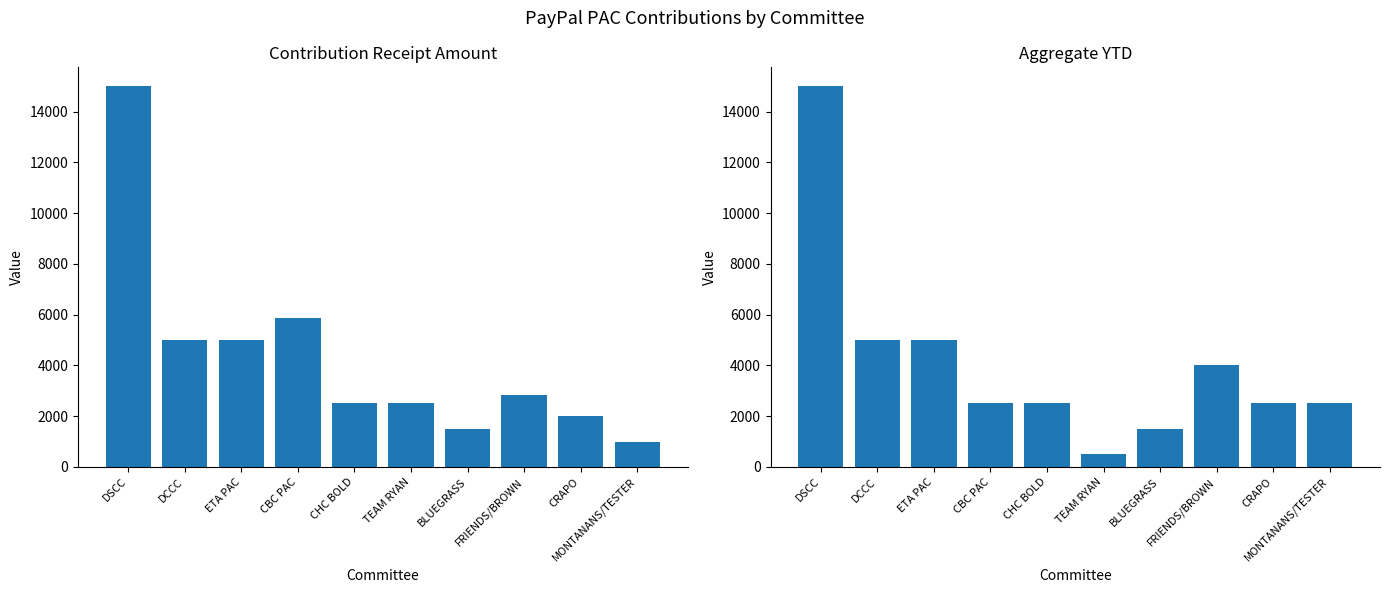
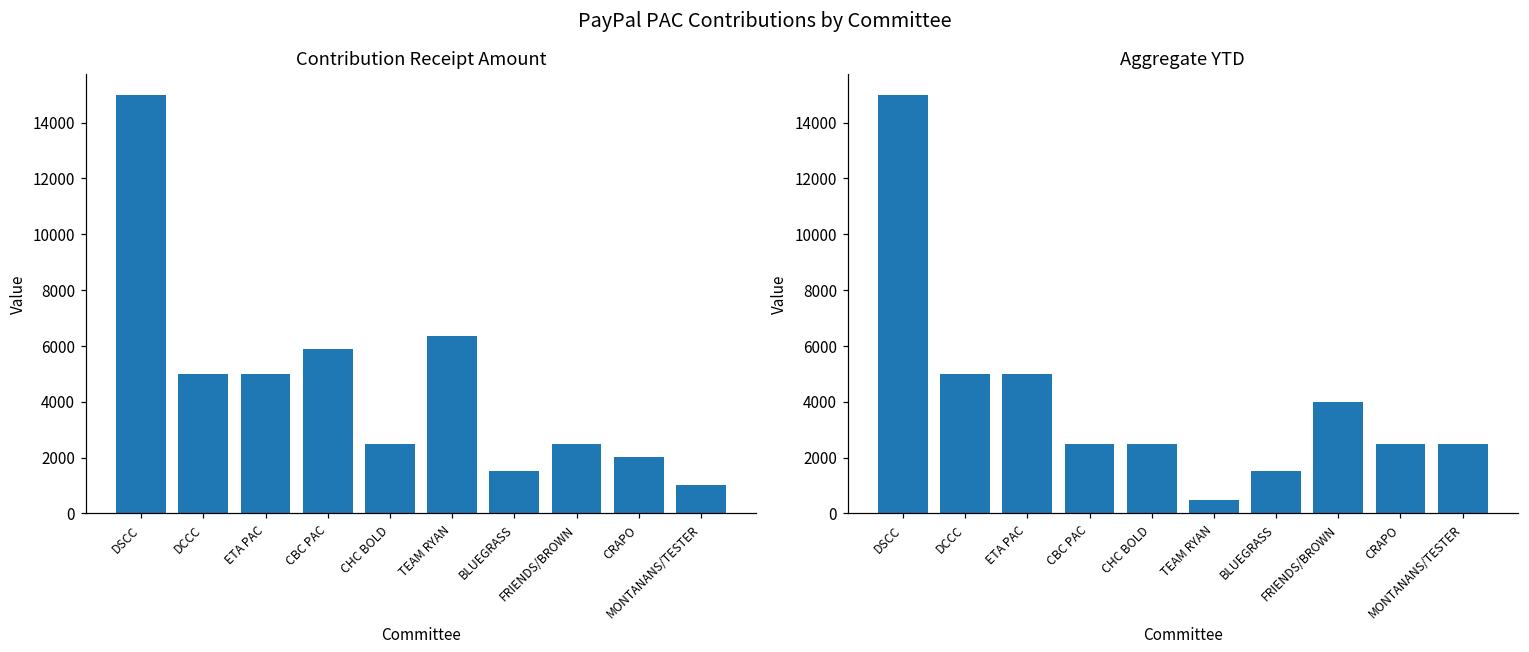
  {
    "Contribution Receipt Amount": {
      "DSCC": 15000,
      "DCCC": 5000,
      "ETA PAC": 5000,
      "CBC PAC": 5900,
      "CHC BOLD": 2500,
-     "TEAM RYAN": 2500,
+     "TEAM RYAN": 6300,
      "BLUEGRASS": 1500,
-     "FRIENDS/BROWN": 2800,
+     "FRIENDS/BROWN": 2500,
      "CRAPO": 2000,
      "MONTANANS/TESTER": 1000
    },
    "Aggregate YTD": {
      "DSCC": 15000,
      "DCCC": 5000,
      "ETA PAC": 5000,
      "CBC PAC": 2500,
      "CHC BOLD": 2500,
      "TEAM RYAN": 500,
      "BLUEGRASS": 1500,
      "FRIENDS/BROWN": 4000,
      "CRAPO": 2500,
      "MONTANANS/TESTER": 2500
    }
  }
